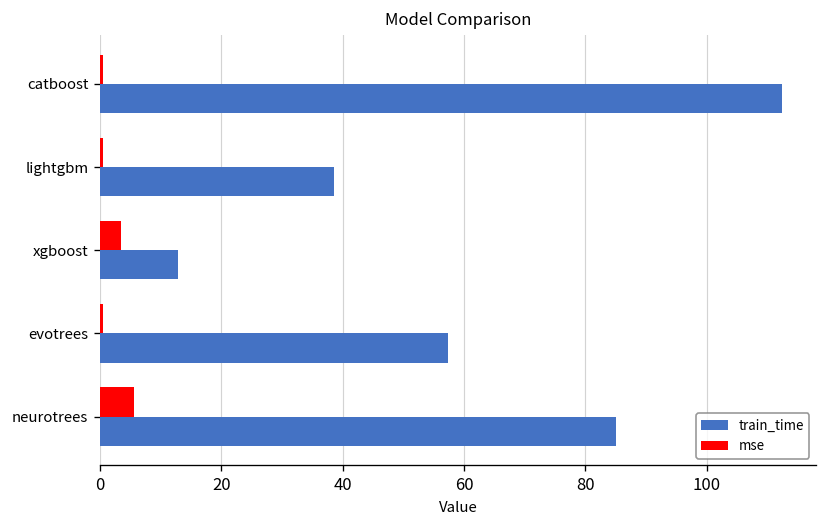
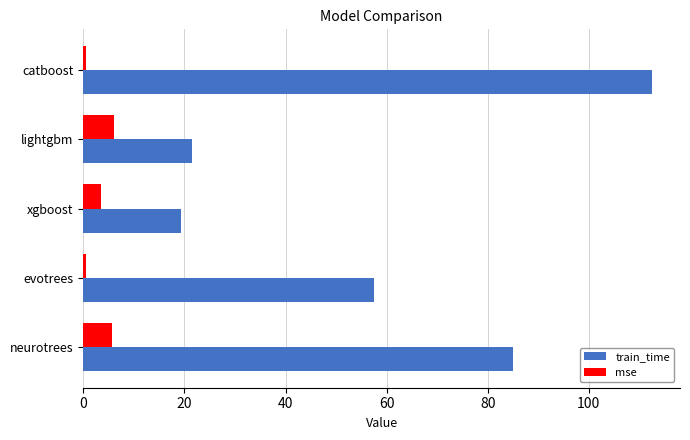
  {
    "train_time": {
      "catboost": 112,
-     "lightgbm": 39,
-     "xgboost": 13,
+     "lightgbm": 22,
+     "xgboost": 19,
      "evotrees": 57,
      "neurotrees": 85
    },
    "mse": {
      "catboost": 1,
-     "lightgbm": 1,
+     "lightgbm": 6,
      "xgboost": 4,
      "evotrees": 1,
      "neurotrees": 6
    }
  }
